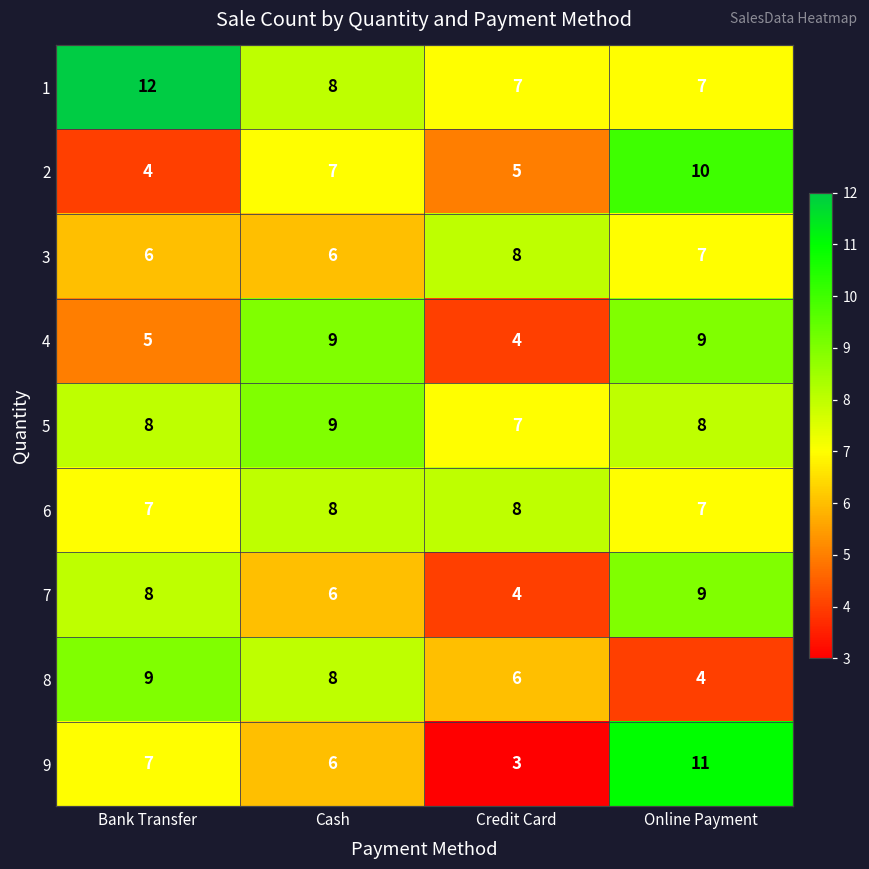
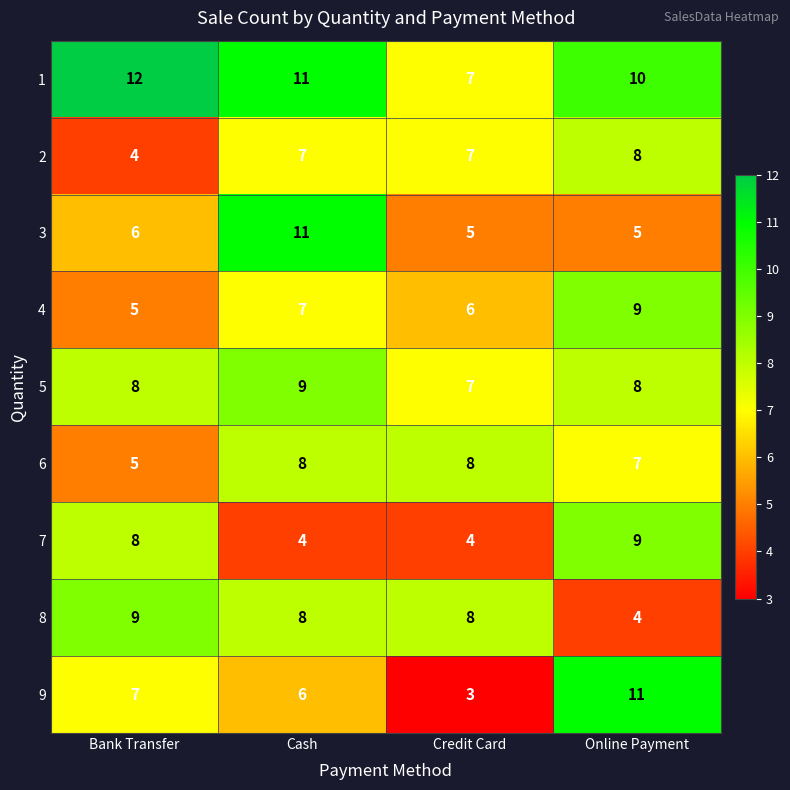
  {
    "1": {
      "Bank Transfer": 12,
-     "Cash": 8,
+     "Cash": 11,
      "Credit Card": 7,
-     "Online Payment": 7
+     "Online Payment": 10
    },
    "2": {
      "Bank Transfer": 4,
      "Cash": 7,
-     "Credit Card": 5,
-     "Online Payment": 10
+     "Credit Card": 7,
+     "Online Payment": 8
    },
    "3": {
      "Bank Transfer": 6,
-     "Cash": 6,
-     "Credit Card": 8,
-     "Online Payment": 7
+     "Cash": 11,
+     "Credit Card": 5,
+     "Online Payment": 5
    },
    "4": {
      "Bank Transfer": 5,
-     "Cash": 9,
-     "Credit Card": 4,
+     "Cash": 7,
+     "Credit Card": 6,
      "Online Payment": 9
    },
    "5": {
      "Bank Transfer": 8,
      "Cash": 9,
      "Credit Card": 7,
      "Online Payment": 8
    },
    "6": {
-     "Bank Transfer": 7,
+     "Bank Transfer": 5,
      "Cash": 8,
      "Credit Card": 8,
      "Online Payment": 7
    },
    "7": {
      "Bank Transfer": 8,
-     "Cash": 6,
+     "Cash": 4,
      "Credit Card": 4,
      "Online Payment": 9
    },
    "8": {
      "Bank Transfer": 9,
      "Cash": 8,
-     "Credit Card": 6,
+     "Credit Card": 8,
      "Online Payment": 4
    },
    "9": {
      "Bank Transfer": 7,
      "Cash": 6,
      "Credit Card": 3,
      "Online Payment": 11
    }
  }
